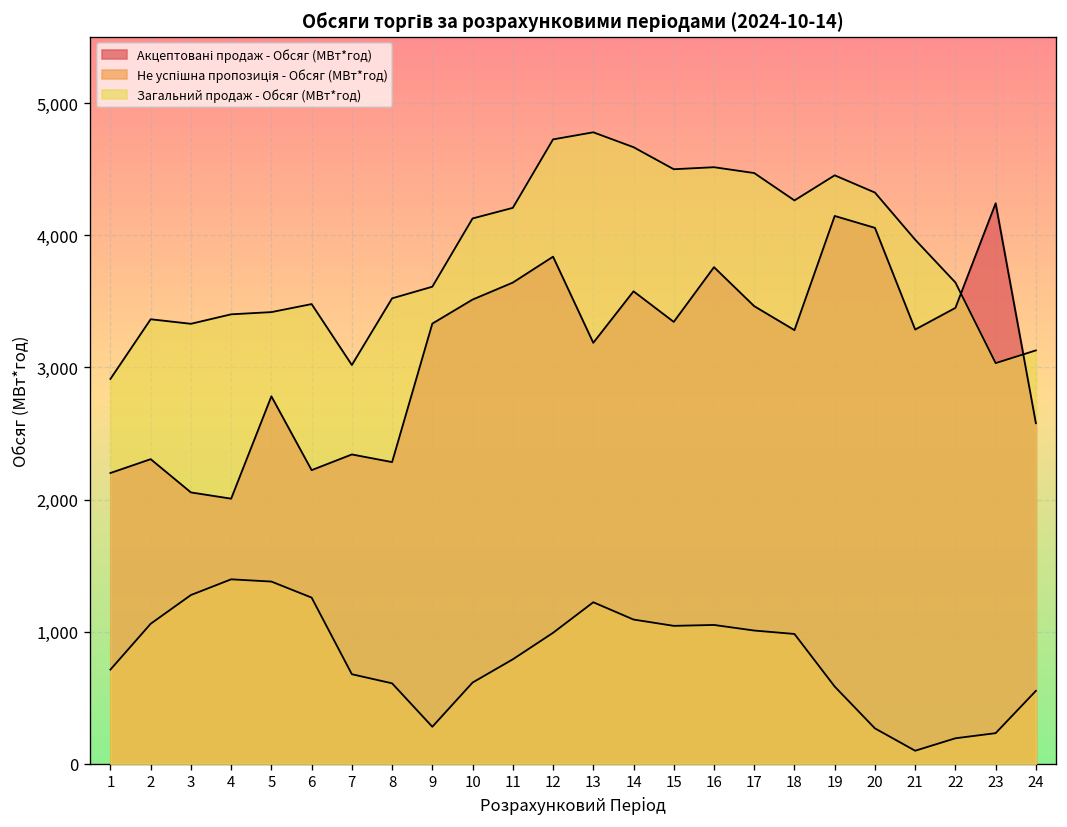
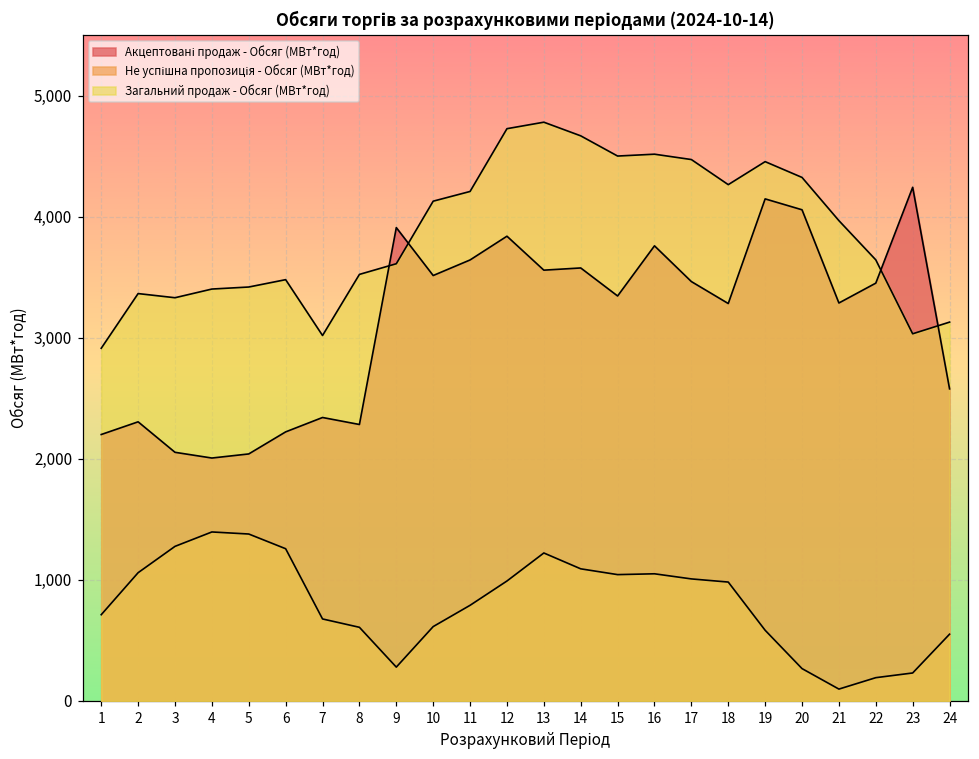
  {
    "Акцептовані продаж - Обсяг (МВт*год)": {
      "1": "2,200",
      "2": "2,310",
      "3": "2,050",
      "4": "2,010",
-     "5": "2,780",
+     "5": "2,040",
      "6": "2,220",
      "7": "2,340",
      "8": "2,280",
-     "9": "3,330",
+     "9": "3,910",
      "10": "3,510",
      "11": "3,640",
      "12": "3,840",
-     "13": "3,190",
+     "13": "3,560",
      "14": "3,580",
      "15": "3,340",
      "16": "3,760",
      "17": "3,460",
      "18": "3,280",
      "19": "4,150",
      "20": "4,060",
      "21": "3,290",
      "22": "3,450",
      "23": "4,240",
      "24": "2,580"
    }
  }
